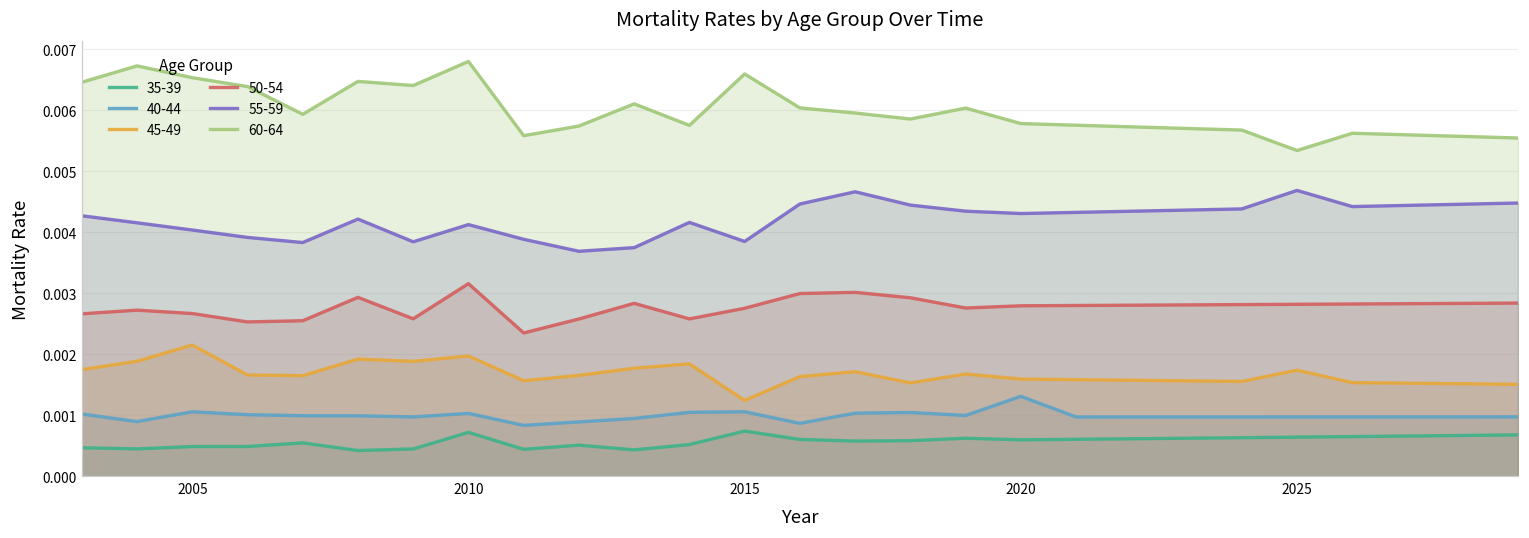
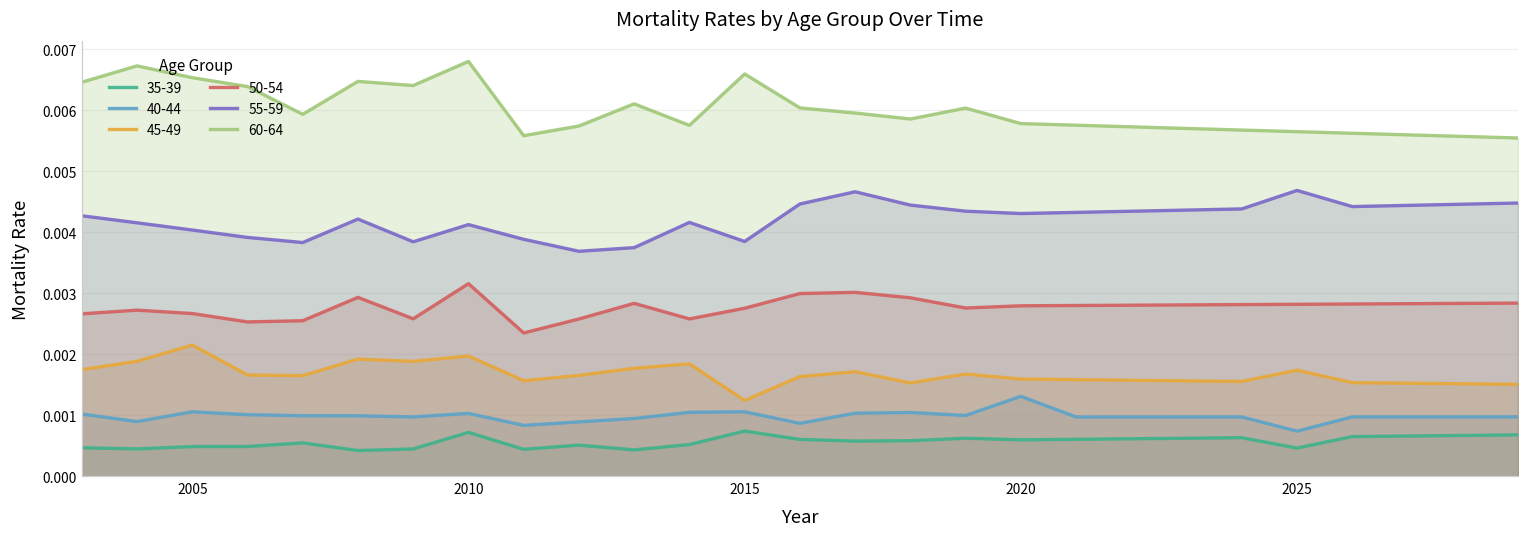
  {
    "35-39": {
      "2005": 0.0005,
      "2010": 0.0007,
      "2015": 0.0007,
      "2020": 0.0006,
-     "2025": 0.0006
+     "2025": 0.0005
    },
    "40-44": {
      "2005": 0.0011,
      "2010": 0.0010,
      "2015": 0.0011,
      "2020": 0.0013,
-     "2025": 0.0010
+     "2025": 0.0007
    },
    "45-49": {
      "2005": 0.0022,
      "2010": 0.0020,
      "2015": 0.0012,
      "2020": 0.0016,
      "2025": 0.0017
    },
    "50-54": {
      "2005": 0.0027,
      "2010": 0.0032,
      "2015": 0.0028,
      "2020": 0.0028,
      "2025": 0.0028
    },
    "55-59": {
      "2005": 0.0040,
      "2010": 0.0041,
      "2015": 0.0038,
      "2020": 0.0043,
      "2025": 0.0047
    },
    "60-64": {
      "2005": 0.0065,
      "2010": 0.0068,
      "2015": 0.0066,
      "2020": 0.0058,
-     "2025": 0.0053
+     "2025": 0.0056
    }
  }
